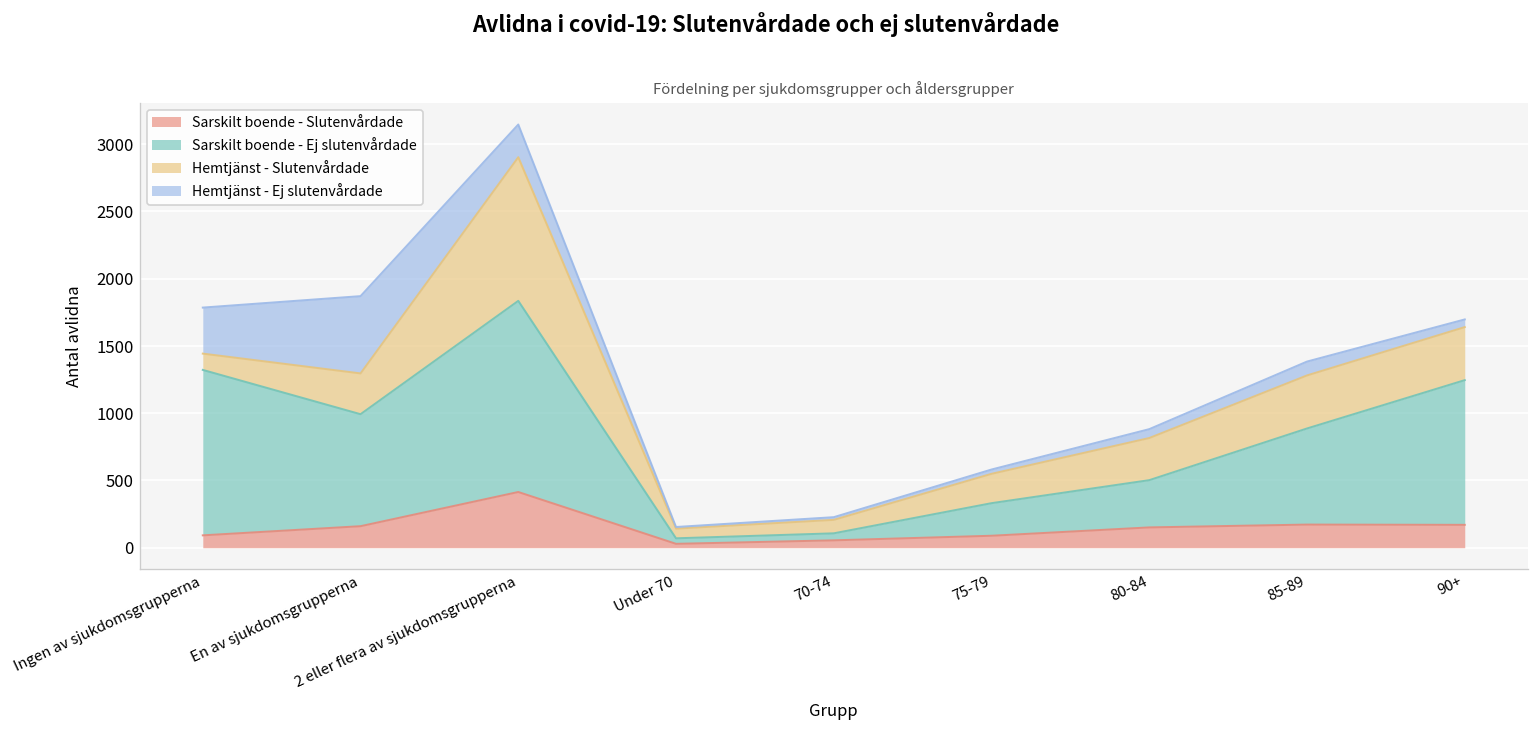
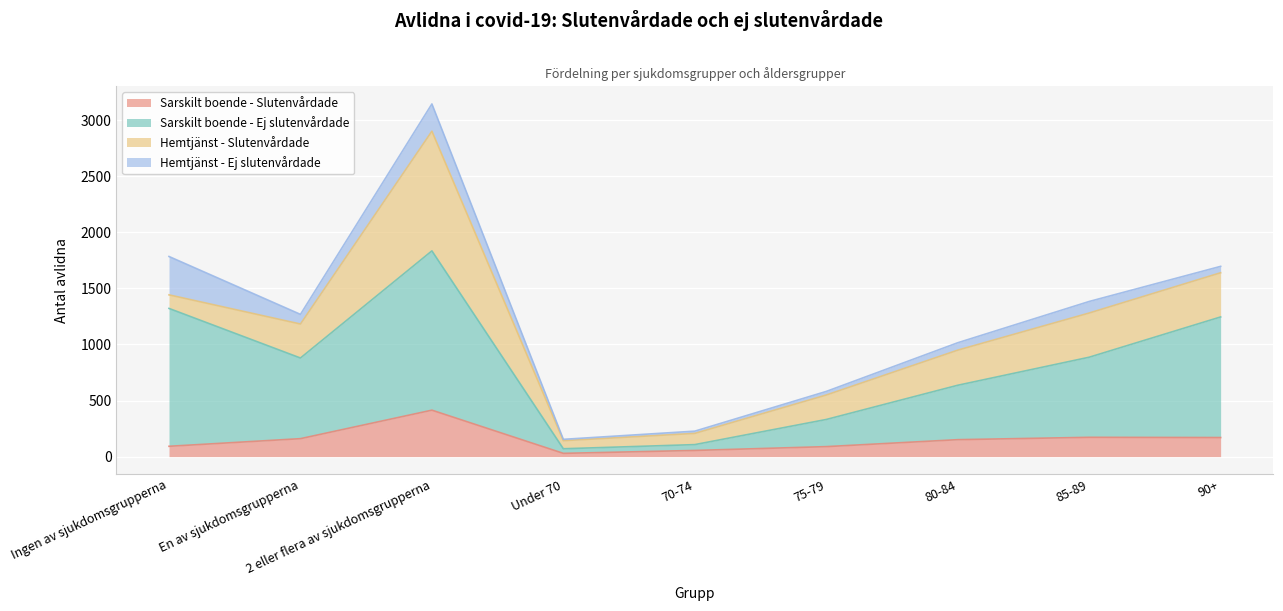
  {
    "Sarskilt boende - Ej slutenvårdade": {
      "Ingen av sjukdomsgrupperna": 1230,
-     "En av sjukdomsgrupperna": 830,
+     "En av sjukdomsgrupperna": 720,
      "2 eller flera av sjukdomsgrupperna": 1420,
      "Under 70": 40,
      "70-74": 50,
      "75-79": 240,
-     "80-84": 350,
+     "80-84": 490,
      "85-89": 710,
      "90+": 1080
    },
    "Hemtjänst - Ej slutenvårdade": {
      "Ingen av sjukdomsgrupperna": 340,
-     "En av sjukdomsgrupperna": 570,
+     "En av sjukdomsgrupperna": 90,
      "2 eller flera av sjukdomsgrupperna": 240,
      "75-79": 30,
      "80-84": 70,
      "85-89": 100,
      "90+": 60
    }
  }
